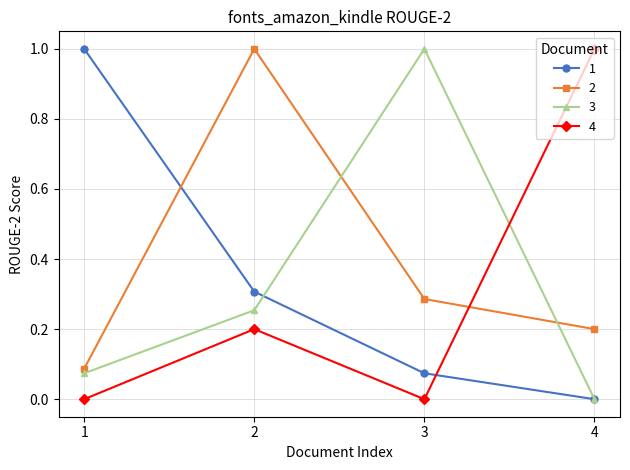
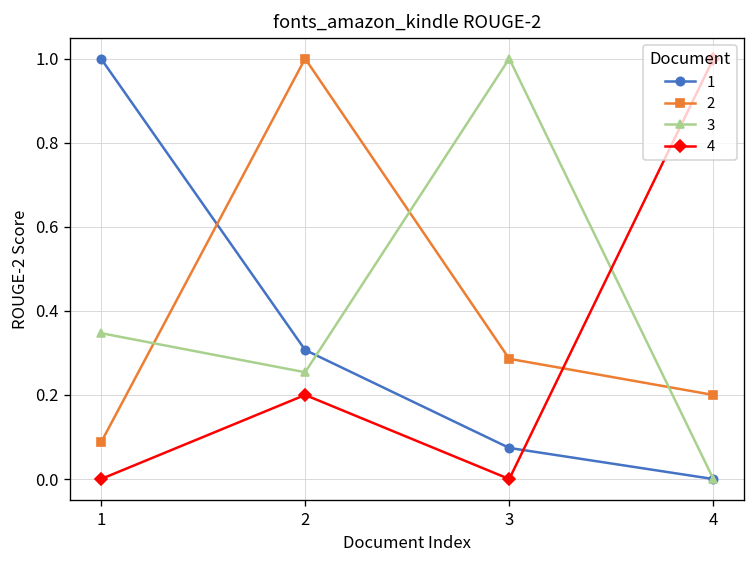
  {
    "1": {
      "1": 1.00,
      "2": 0.31,
      "3": 0.07
    },
    "2": {
      "1": 0.09,
      "2": 1.00,
      "3": 0.29,
      "4": 0.20
    },
    "3": {
-     "1": 0.07,
+     "1": 0.35,
      "2": 0.25,
      "3": 1.00
    },
    "4": {
      "1": 0.00,
      "2": 0.20,
      "3": 0.00
    }
  }
